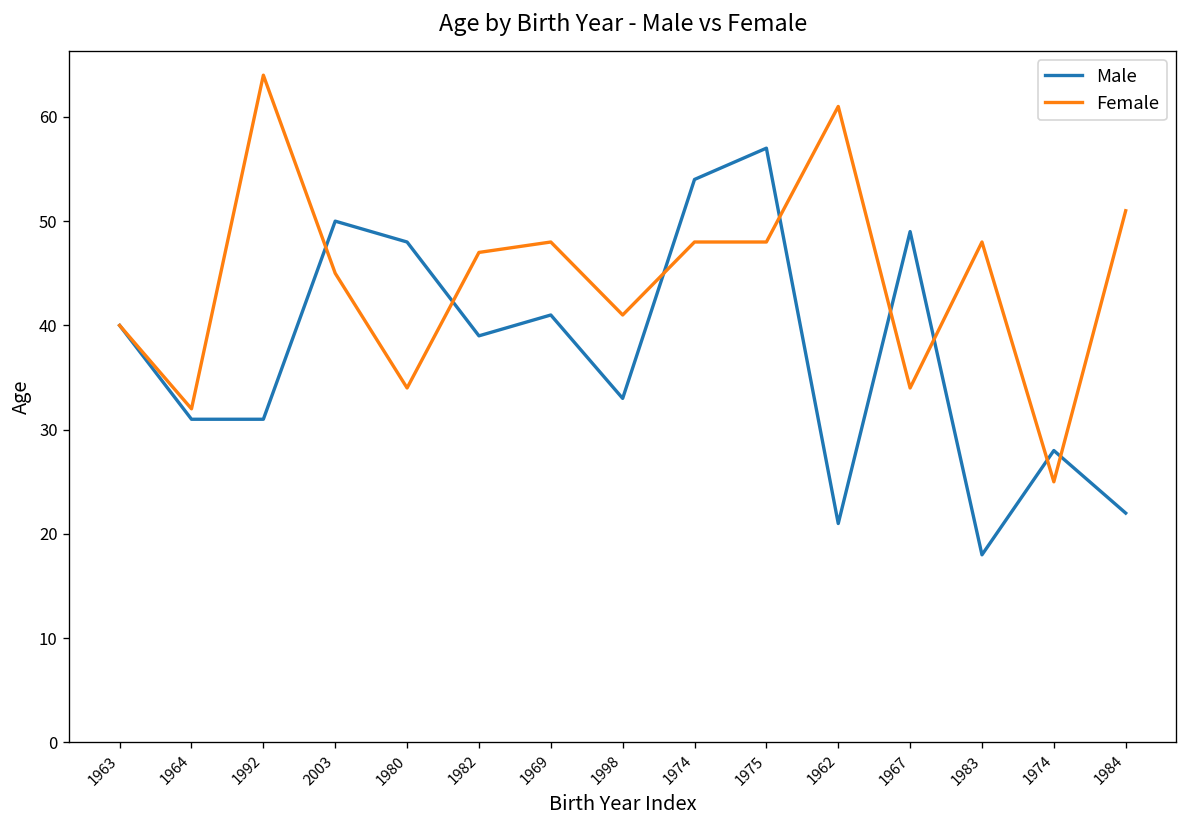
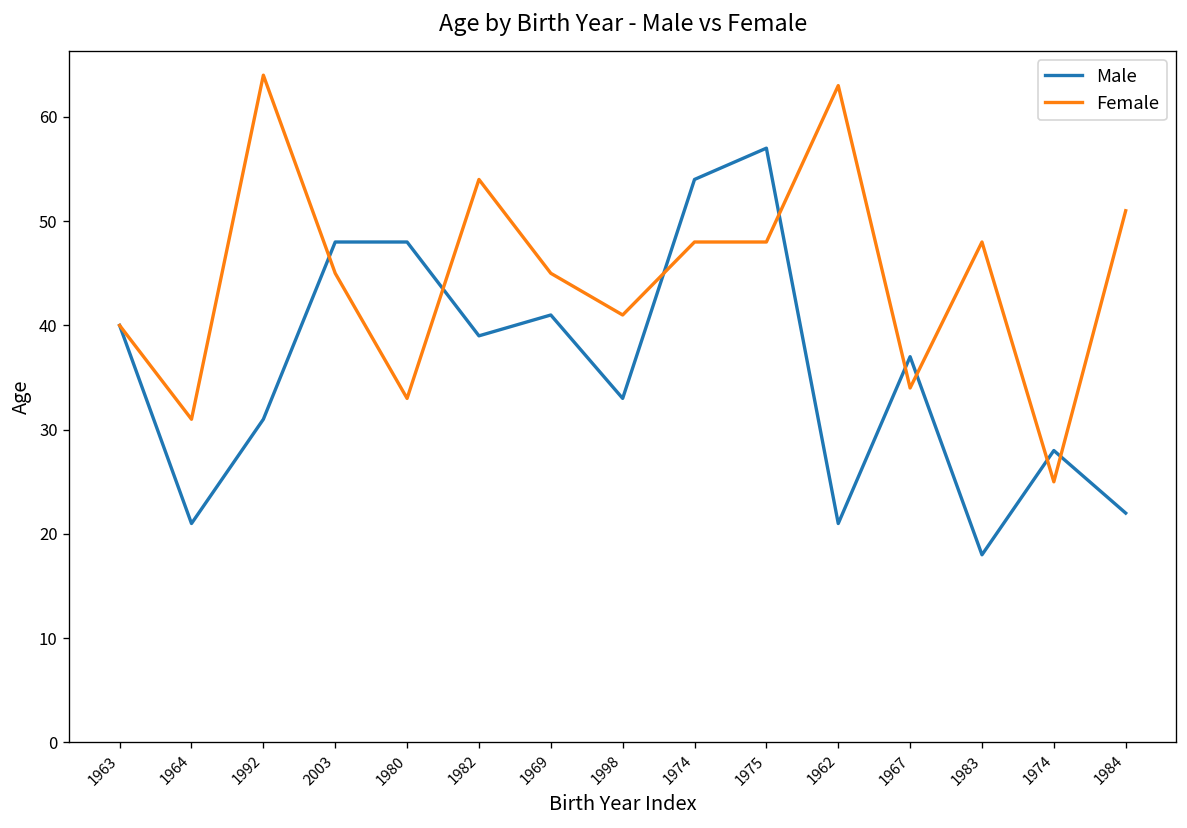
  {
    "Male": {
-     "1964": 31,
+     "1964": 21,
      "1992": 31,
-     "2003": 50,
+     "2003": 48,
      "1980": 48,
      "1982": 39,
      "1969": 41,
      "1998": 33,
      "1975": 57,
      "1962": 21,
-     "1967": 49,
+     "1967": 37,
      "1983": 18,
      "1984": 22
    },
    "Female": {
-     "1964": 32,
+     "1964": 31,
      "1992": 64,
      "2003": 45,
-     "1980": 34,
-     "1982": 47,
-     "1969": 48,
+     "1980": 33,
+     "1982": 54,
+     "1969": 45,
      "1998": 41,
      "1975": 48,
-     "1962": 61,
+     "1962": 63,
      "1967": 34,
      "1983": 48,
      "1984": 51
    }
  }
